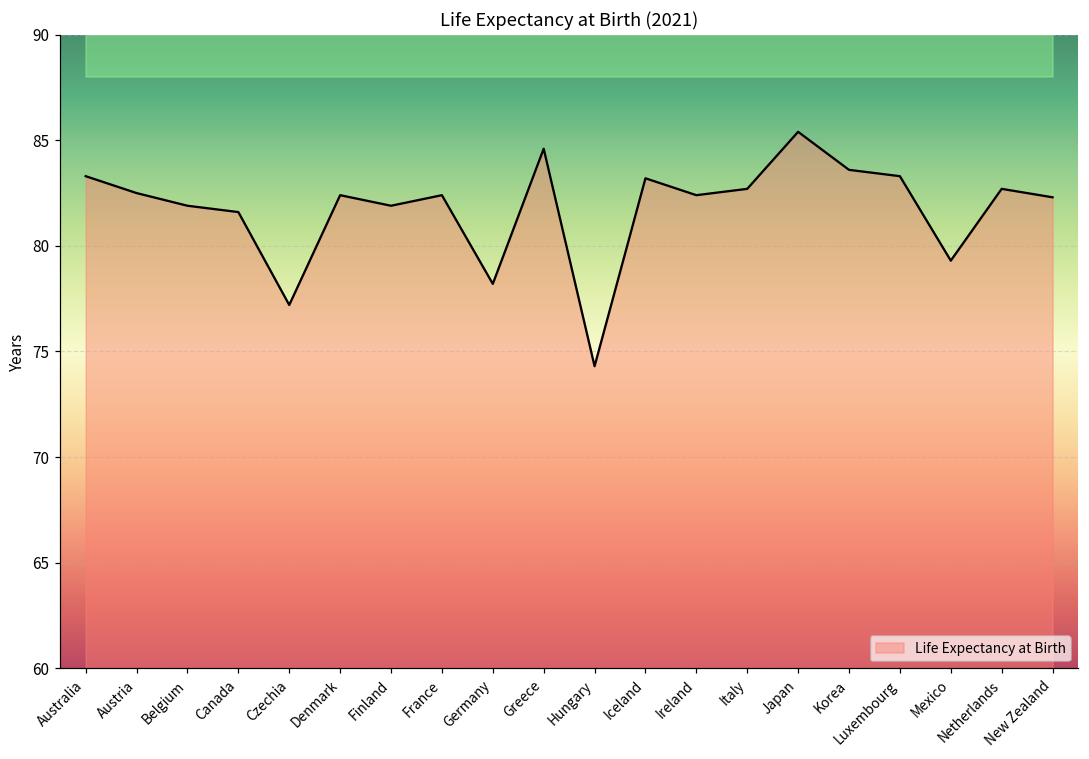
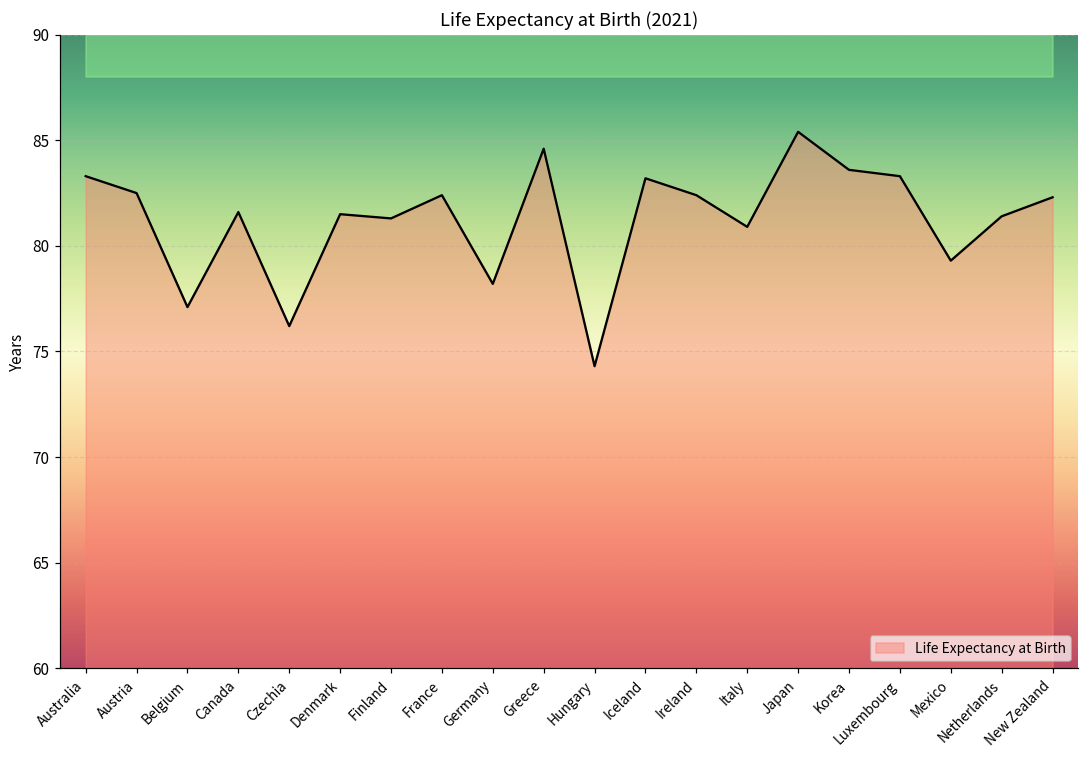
  {
    "Life Expectancy at Birth": {
      "Australia": 83.3,
      "Austria": 82.5,
-     "Belgium": 81.9,
+     "Belgium": 77.1,
      "Canada": 81.6,
-     "Czechia": 77.2,
-     "Denmark": 82.4,
-     "Finland": 81.9,
+     "Czechia": 76.2,
+     "Denmark": 81.5,
+     "Finland": 81.3,
      "France": 82.4,
      "Germany": 78.2,
      "Greece": 84.6,
      "Hungary": 74.3,
      "Iceland": 83.2,
      "Ireland": 82.4,
-     "Italy": 82.7,
+     "Italy": 80.9,
      "Japan": 85.4,
      "Korea": 83.6,
      "Luxembourg": 83.3,
      "Mexico": 79.3,
-     "Netherlands": 82.7,
+     "Netherlands": 81.4,
      "New Zealand": 82.3
    }
  }
